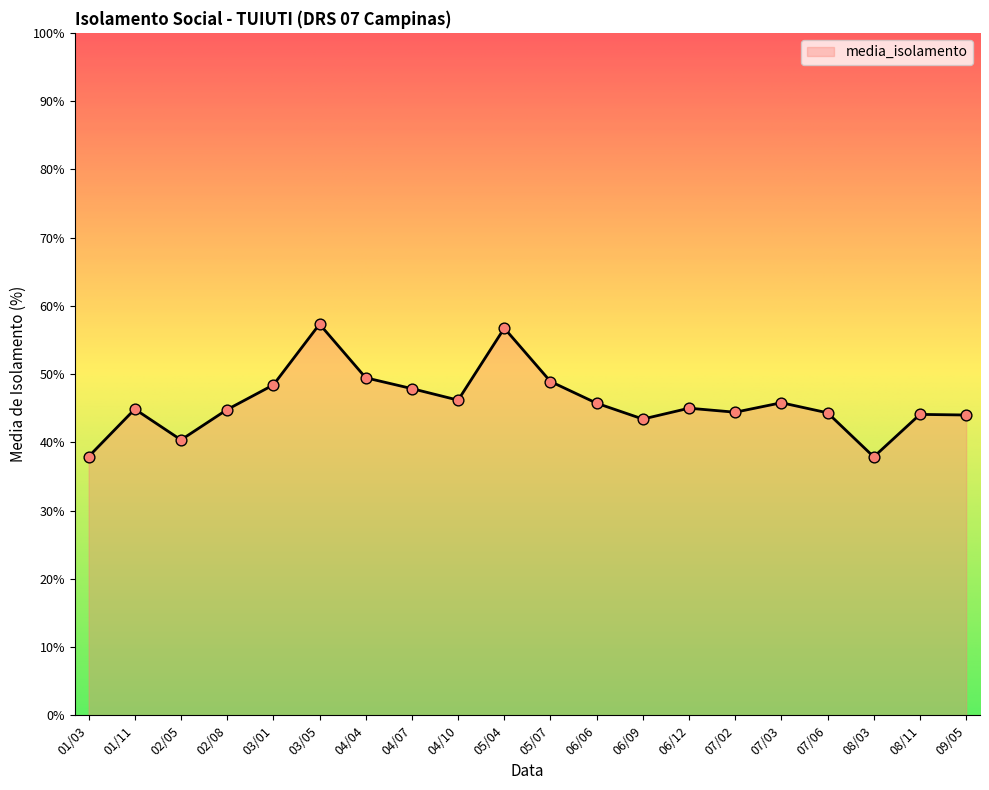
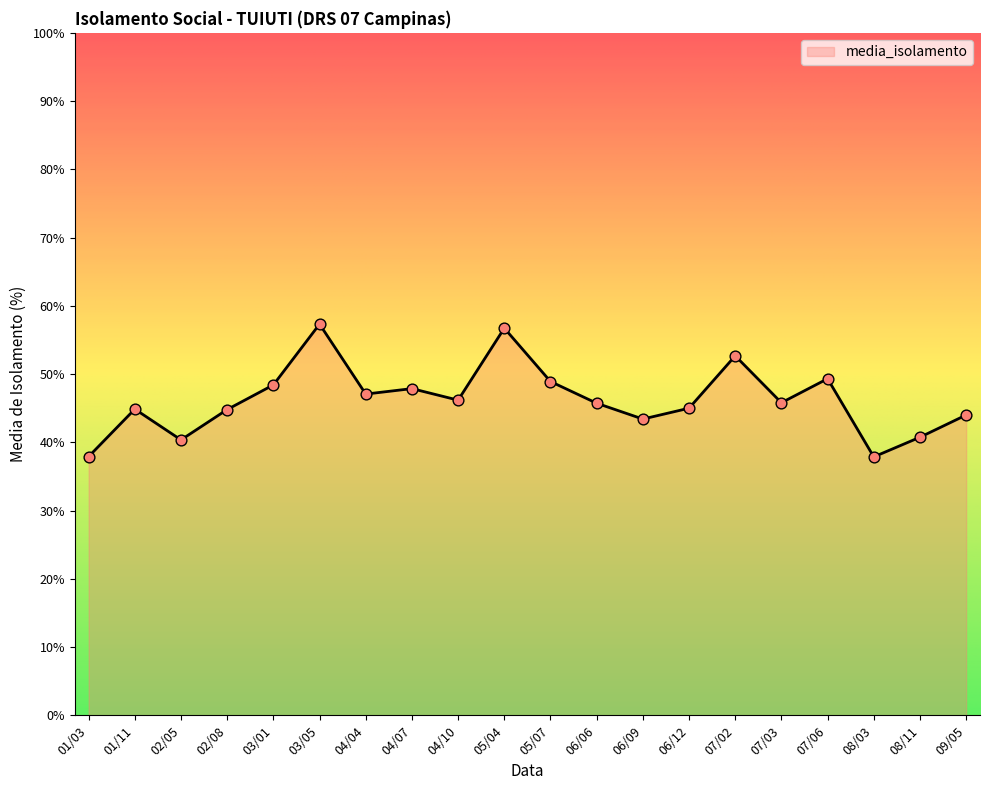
  {
    "01/03": "38%",
    "01/11": "45%",
    "02/05": "40%",
    "02/08": "45%",
    "03/01": "48%",
    "03/05": "57%",
-   "04/04": "49%",
+   "04/04": "47%",
    "04/07": "48%",
    "04/10": "46%",
    "05/04": "57%",
    "05/07": "49%",
    "06/06": "46%",
    "06/09": "43%",
    "06/12": "45%",
-   "07/02": "44%",
+   "07/02": "53%",
    "07/03": "46%",
-   "07/06": "44%",
+   "07/06": "49%",
    "08/03": "38%",
-   "08/11": "44%",
+   "08/11": "41%",
    "09/05": "44%"
  }
